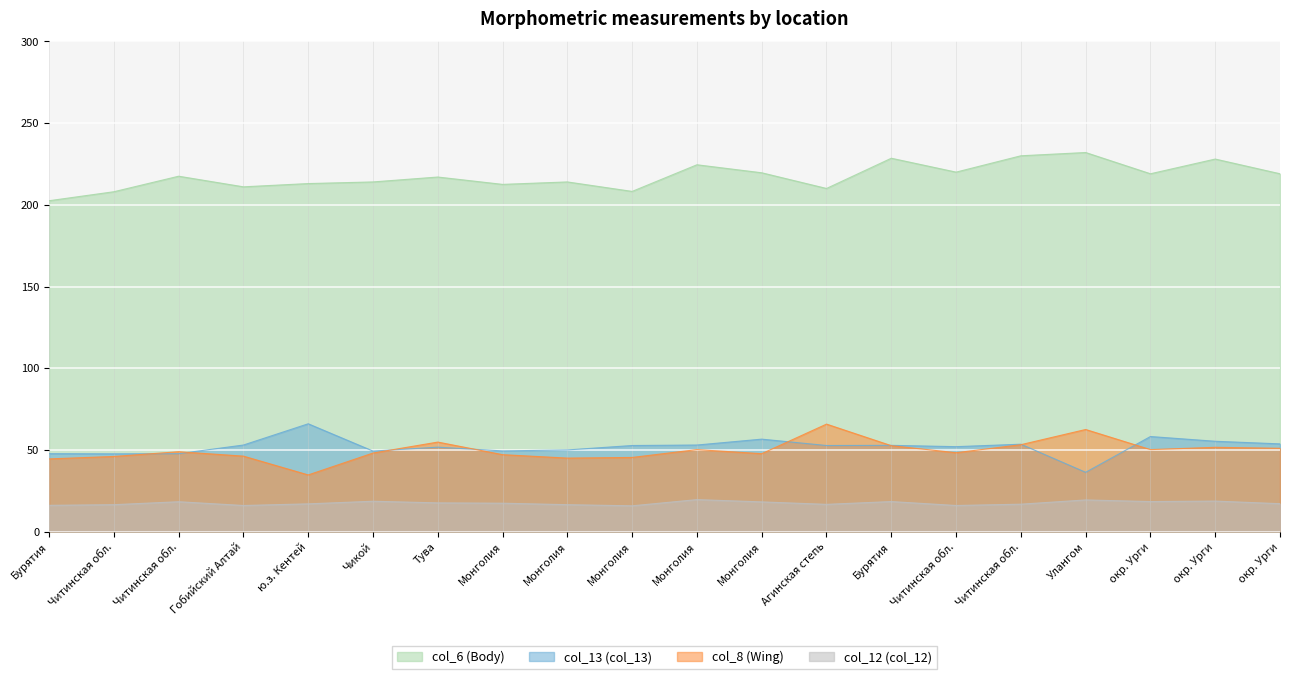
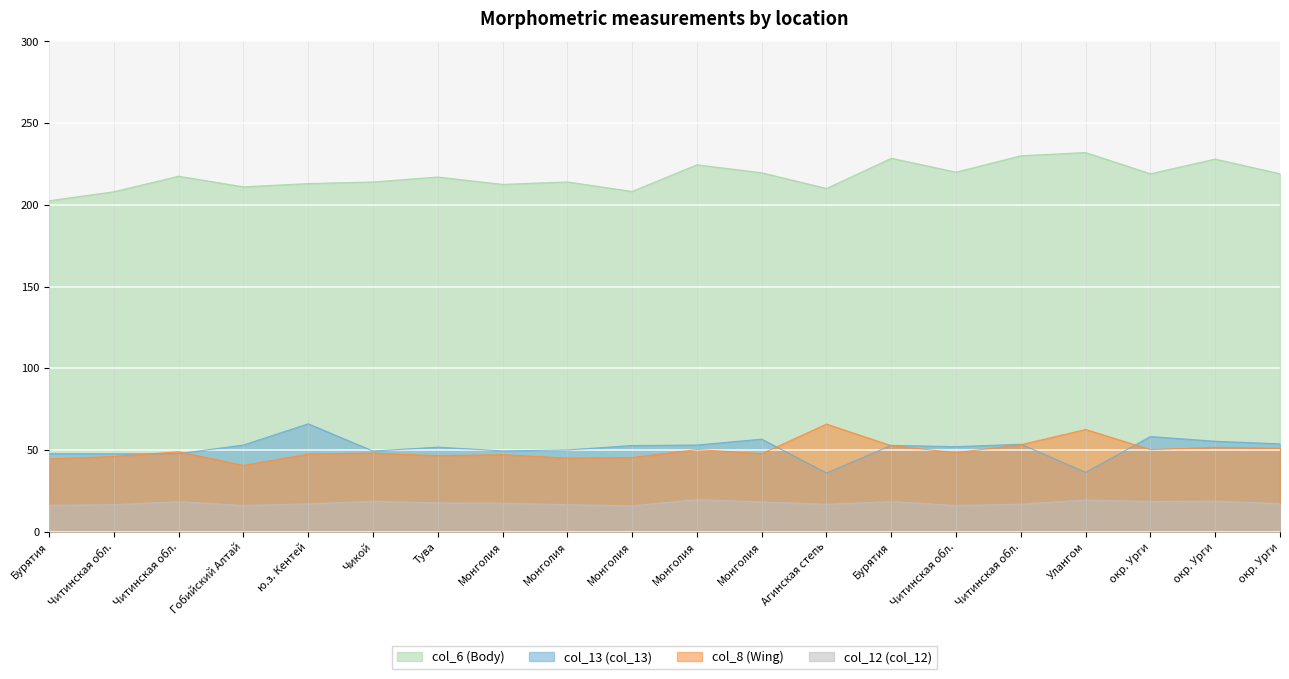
  {
    "col_13 (col_13)": {
      "Гобийский Алтай": 53,
      "ю.з. Кентей": 66,
      "Тува": 52,
-     "Агинская степь": 53,
+     "Агинская степь": 36,
      "Улангом": 36
    },
    "col_8 (Wing)": {
-     "Гобийский Алтай": 46,
-     "ю.з. Кентей": 35,
-     "Тува": 55,
+     "Гобийский Алтай": 41,
+     "ю.з. Кентей": 48,
+     "Тува": 47,
      "Агинская степь": 66,
      "Улангом": 63
    }
  }
